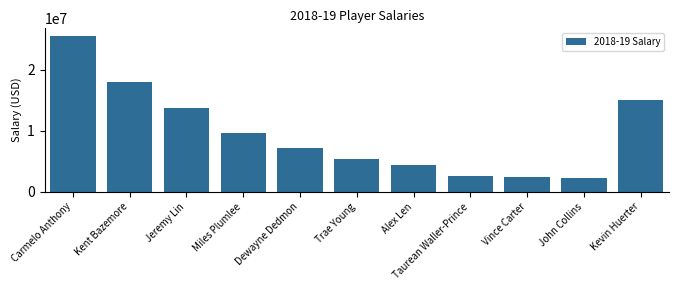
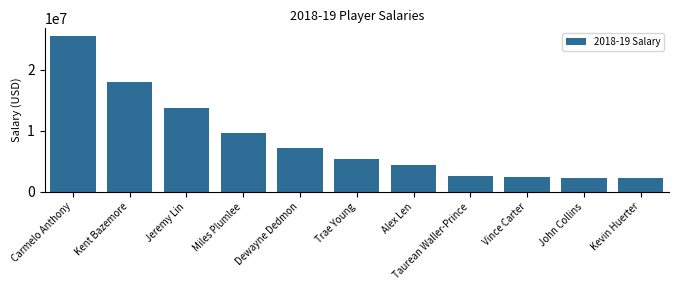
  {
    "Carmelo Anthony": 26000000,
    "Kent Bazemore": 18000000,
    "Jeremy Lin": 14000000,
    "Miles Plumlee": 10000000,
    "Dewayne Dedmon": 7000000,
    "Trae Young": 5000000,
    "Alex Len": 4000000,
    "Taurean Waller-Prince": 3000000,
    "Vince Carter": 2000000,
    "John Collins": 2000000,
-   "Kevin Huerter": 15000000
+   "Kevin Huerter": 2000000
  }
